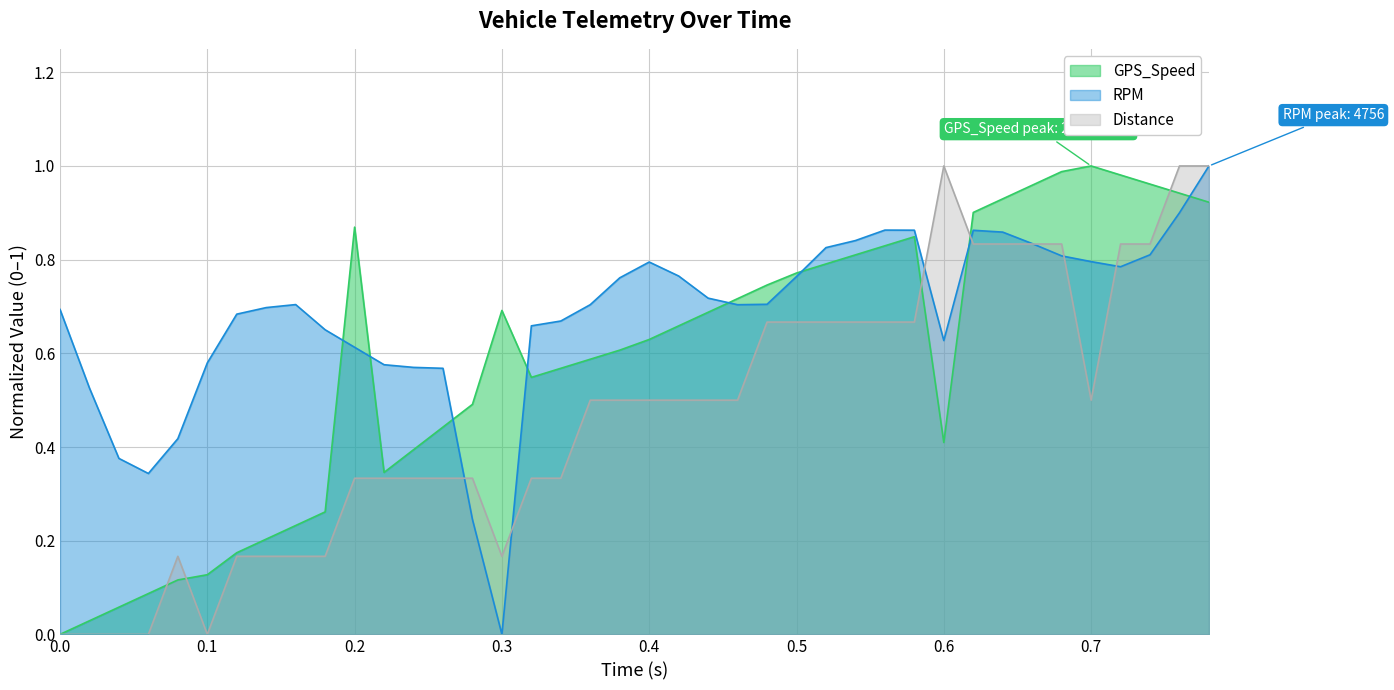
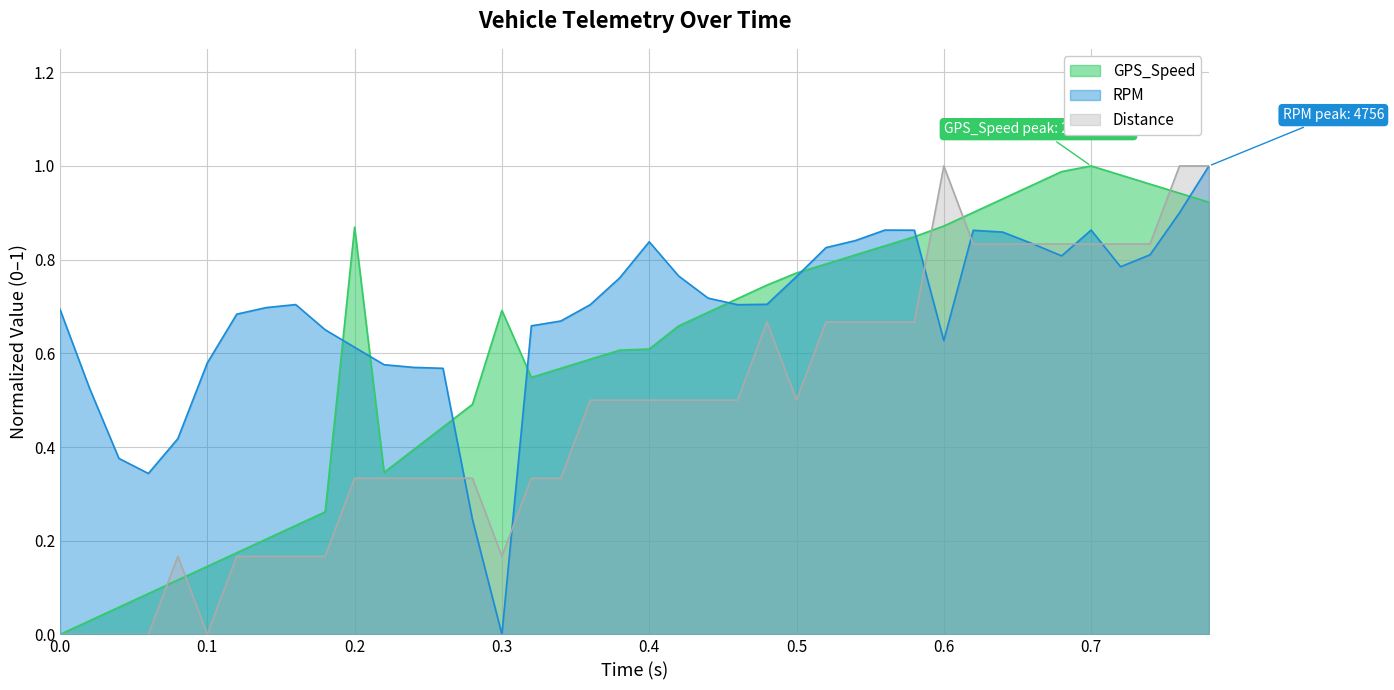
  {
    "GPS_Speed": {
-     "0.1": 0.13,
+     "0.1": 0.15,
      "0.2": 0.87,
      "0.3": 0.69,
-     "0.4": 0.63,
+     "0.4": 0.61,
      "0.5": 0.77,
-     "0.6": 0.41,
+     "0.6": 0.87,
      "0.7": 1.00
    },
    "RPM": {
      "0.0": 0.69,
      "0.1": 0.58,
      "0.2": 0.61,
      "0.3": 0.00,
-     "0.4": 0.79,
+     "0.4": 0.84,
      "0.5": 0.76,
      "0.6": 0.63,
-     "0.7": 0.80
+     "0.7": 0.86
    },
    "Distance": {
      "0.1": 0.00,
      "0.2": 0.33,
      "0.3": 0.17,
      "0.4": 0.50,
-     "0.5": 0.67,
+     "0.5": 0.50,
      "0.6": 1.00,
-     "0.7": 0.50
+     "0.7": 0.83
    }
  }
